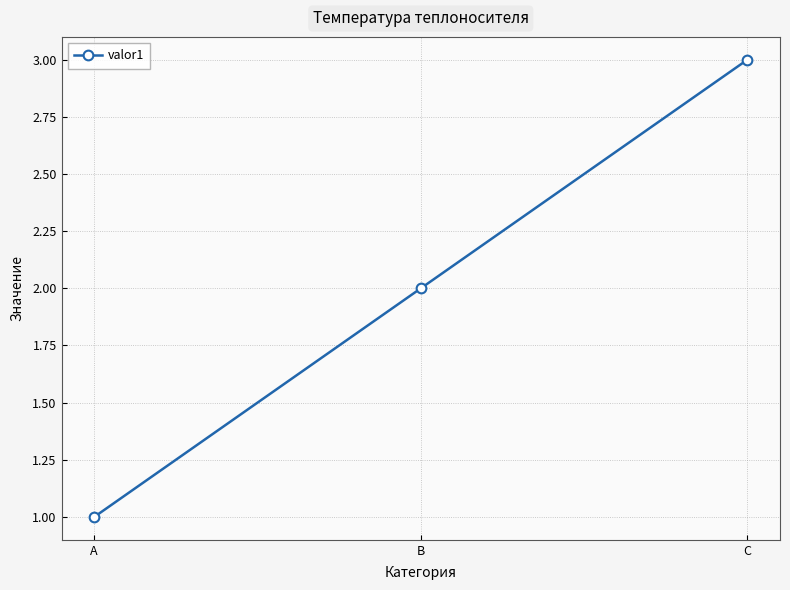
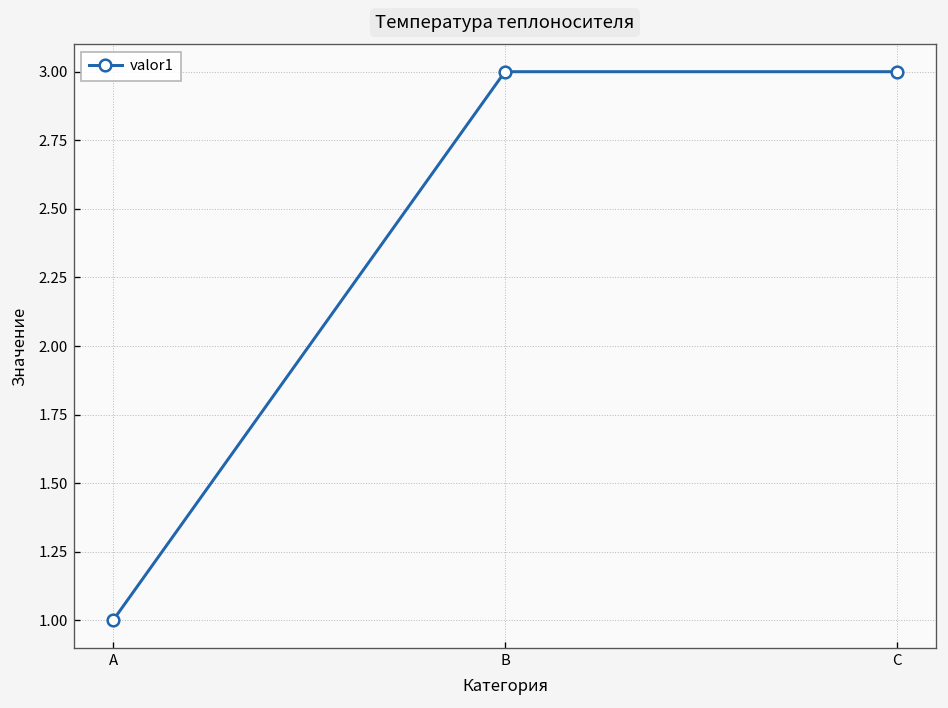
  {
    "A": 1,
-   "B": 2,
+   "B": 3,
    "C": 3
  }
